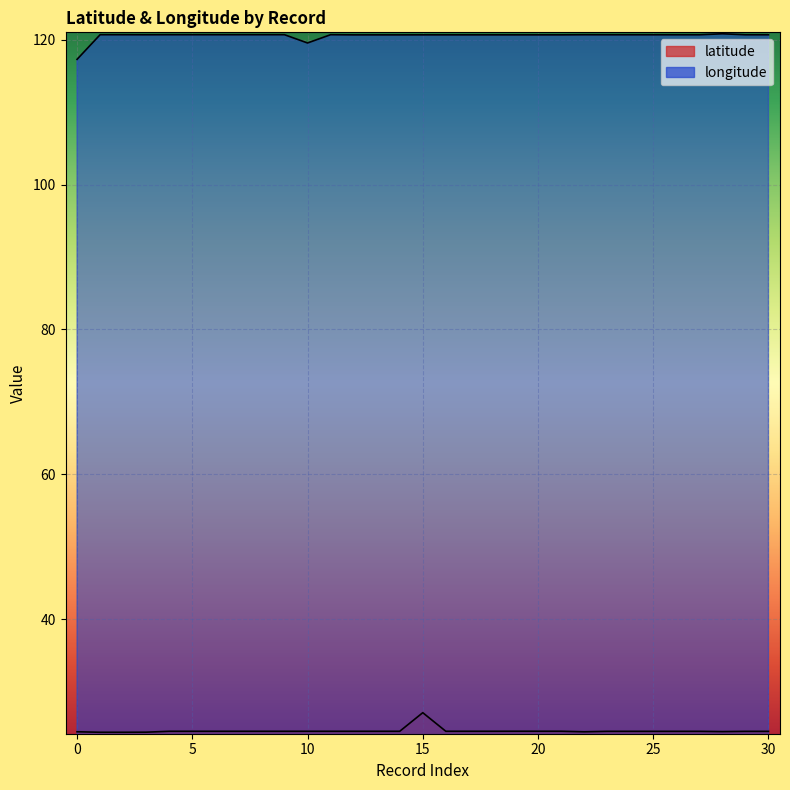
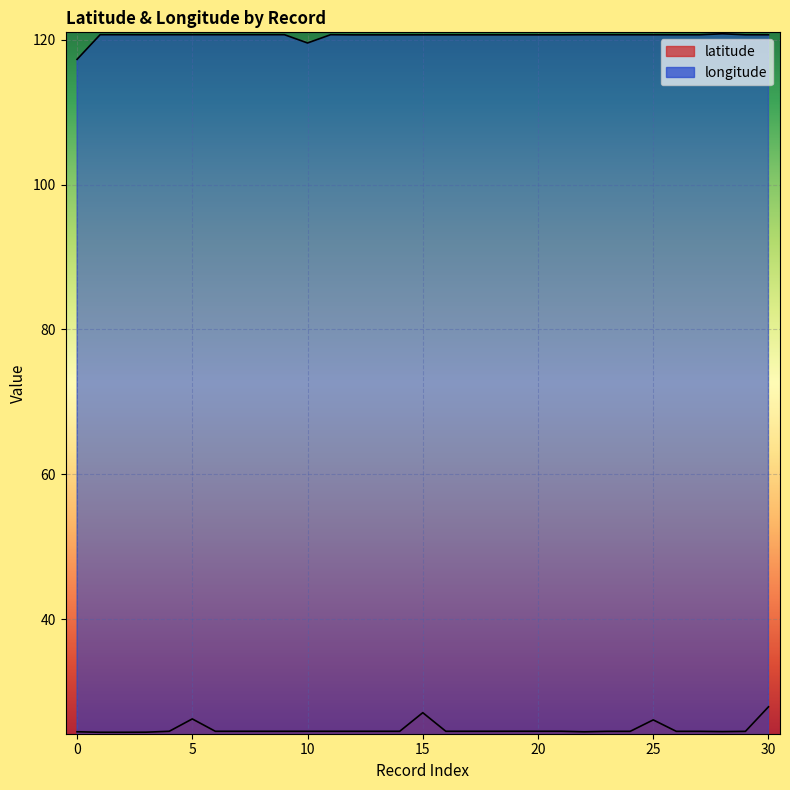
  {
    "latitude": {
      "0": 24,
-     "5": 25,
+     "5": 26,
      "10": 25,
      "15": 27,
      "20": 25,
-     "25": 25,
-     "30": 25
+     "25": 26,
+     "30": 28
    },
    "longitude": {
      "0": 117,
      "5": 121,
      "10": 120,
      "15": 121,
      "20": 121,
      "25": 121,
      "30": 121
    }
  }
